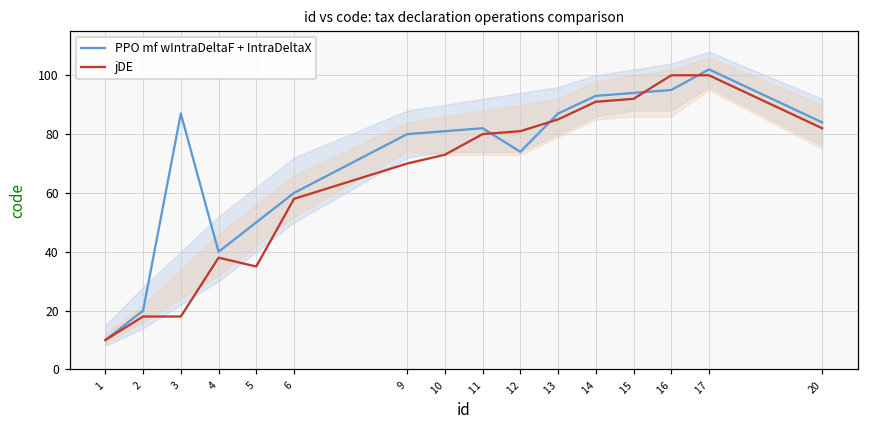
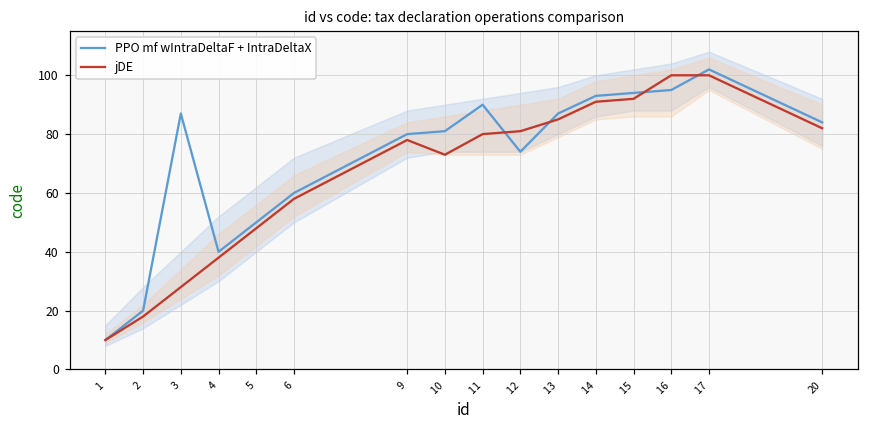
  {
    "PPO mf wIntraDeltaF + IntraDeltaX": {
      "2": 20,
      "3": 87,
      "4": 40,
      "5": 50,
      "6": 60,
      "9": 80,
      "10": 81,
-     "11": 82,
+     "11": 90,
      "12": 74,
      "13": 87,
      "14": 93,
      "15": 94,
      "16": 95,
      "17": 102,
      "20": 84
    },
    "jDE": {
      "2": 18,
-     "3": 18,
+     "3": 28,
      "4": 38,
-     "5": 35,
+     "5": 48,
      "6": 58,
-     "9": 70,
+     "9": 78,
      "10": 73,
      "11": 80,
      "12": 81,
      "13": 85,
      "14": 91,
      "15": 92,
      "16": 100,
      "17": 100,
      "20": 82
    }
  }
